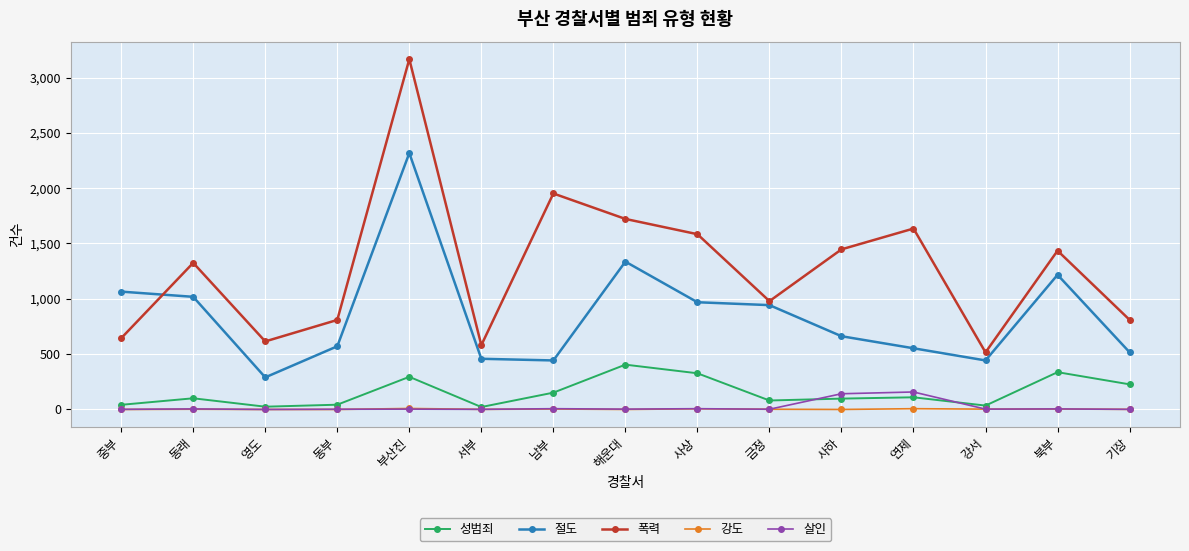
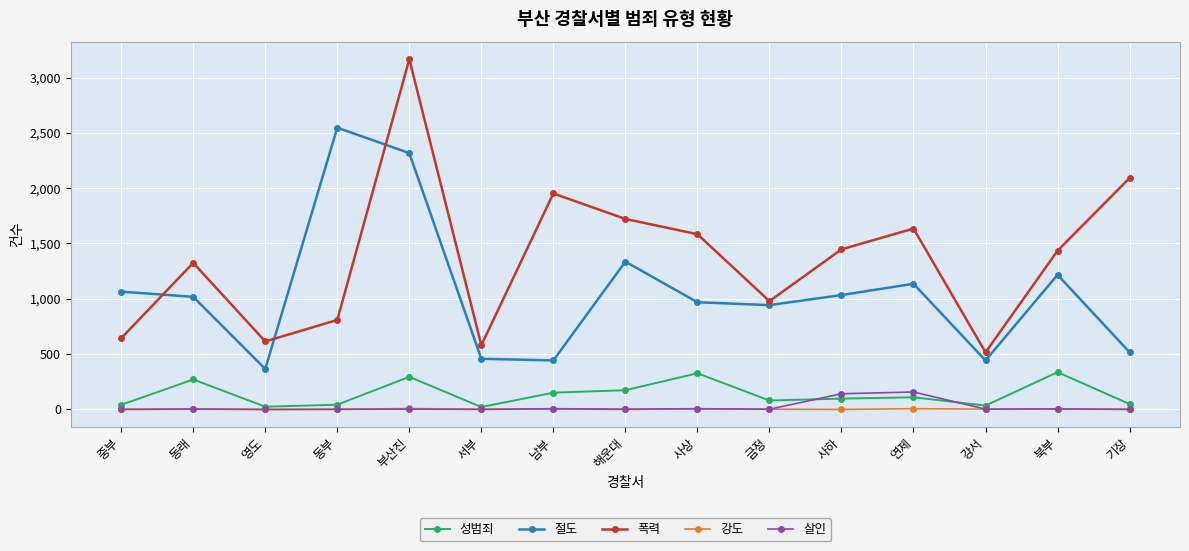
  {
    "성범죄": {
      "중부": "40",
-     "동래": "100",
+     "동래": "270",
      "영도": "30",
      "동부": "40",
      "부산진": "300",
      "남부": "150",
-     "해운대": "410",
+     "해운대": "170",
      "사상": "330",
      "금정": "80",
      "사하": "100",
      "연제": "110",
      "강서": "40",
      "북부": "340",
-     "기장": "230"
+     "기장": "50"
    },
    "절도": {
      "중부": "1,070",
      "동래": "1,020",
-     "영도": "290",
-     "동부": "570",
+     "영도": "370",
+     "동부": "2,550",
      "부산진": "2,320",
      "서부": "460",
      "남부": "440",
      "해운대": "1,340",
      "사상": "970",
      "금정": "940",
-     "사하": "660",
-     "연제": "550",
+     "사하": "1,030",
+     "연제": "1,140",
      "강서": "440",
      "북부": "1,220",
      "기장": "520"
    },
    "폭력": {
      "중부": "640",
      "동래": "1,330",
      "영도": "620",
      "동부": "810",
      "부산진": "3,170",
      "서부": "580",
      "남부": "1,950",
      "해운대": "1,720",
      "사상": "1,580",
      "금정": "980",
      "사하": "1,450",
      "연제": "1,640",
      "강서": "520",
      "북부": "1,440",
-     "기장": "810"
+     "기장": "2,090"
    },
    "강도": {
      "사하": "0",
      "연제": "10"
    },
    "살인": {
      "사하": "140",
      "연제": "160"
    }
  }
